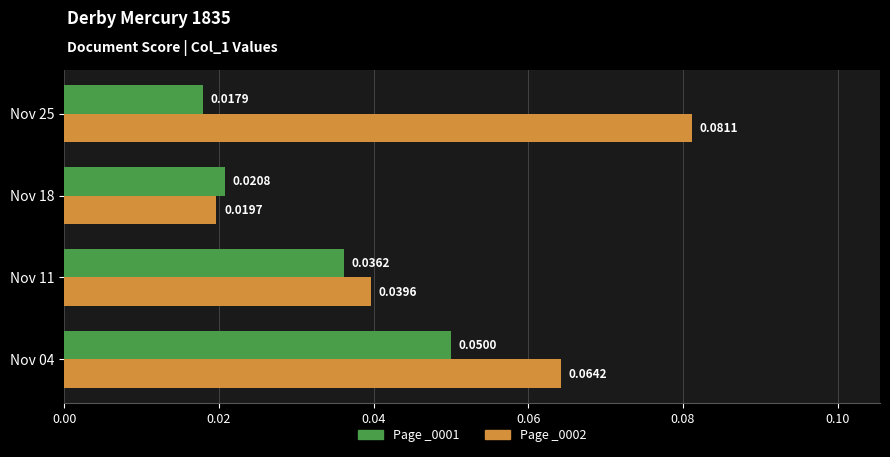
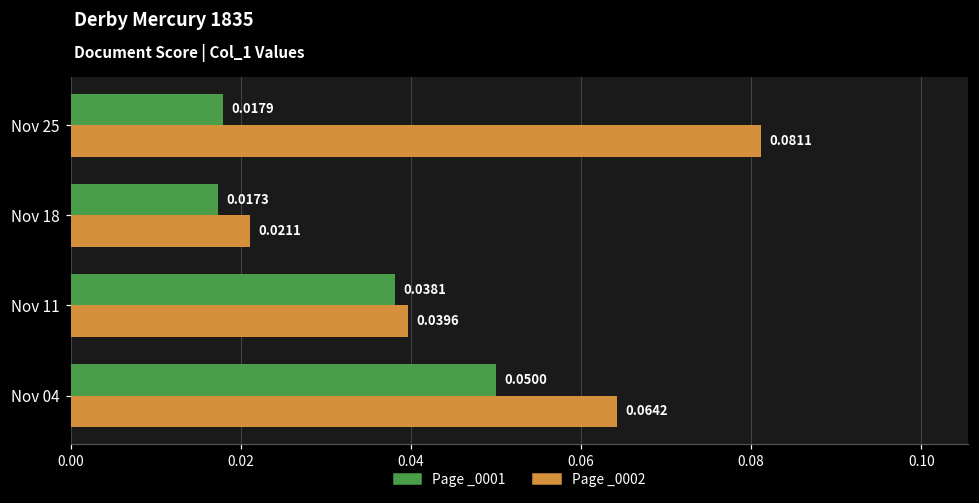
  {
    "Page _0001": {
      "Nov 25": 0.0179,
-     "Nov 18": 0.0208,
-     "Nov 11": 0.0362,
+     "Nov 18": 0.0173,
+     "Nov 11": 0.0381,
      "Nov 04": 0.0500
    },
    "Page _0002": {
      "Nov 25": 0.0811,
-     "Nov 18": 0.0197,
+     "Nov 18": 0.0211,
      "Nov 11": 0.0396,
      "Nov 04": 0.0642
    }
  }
